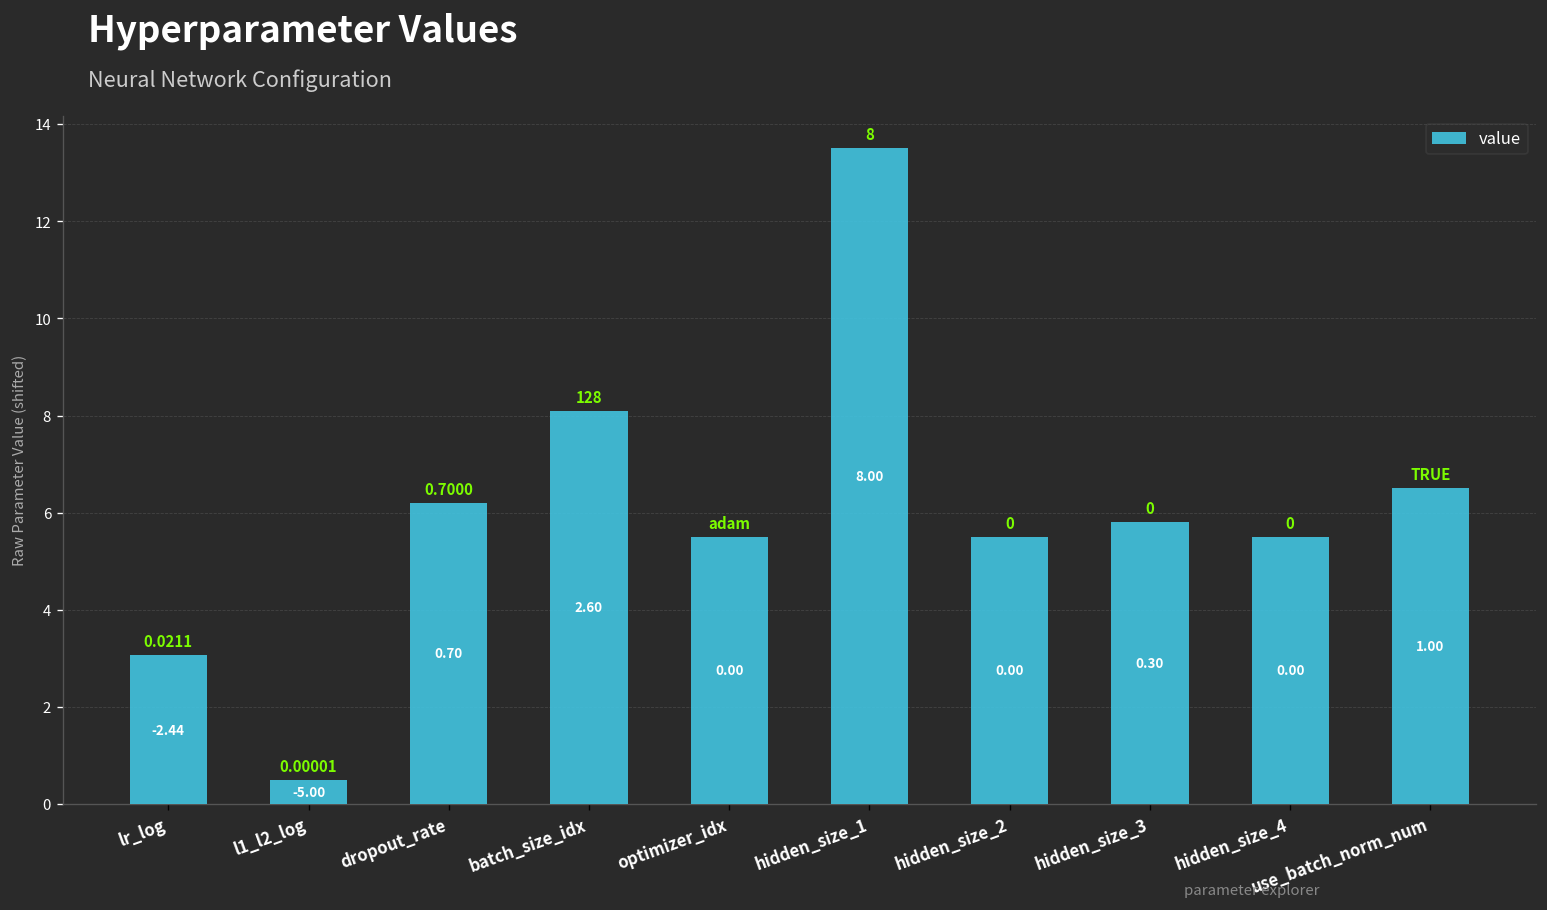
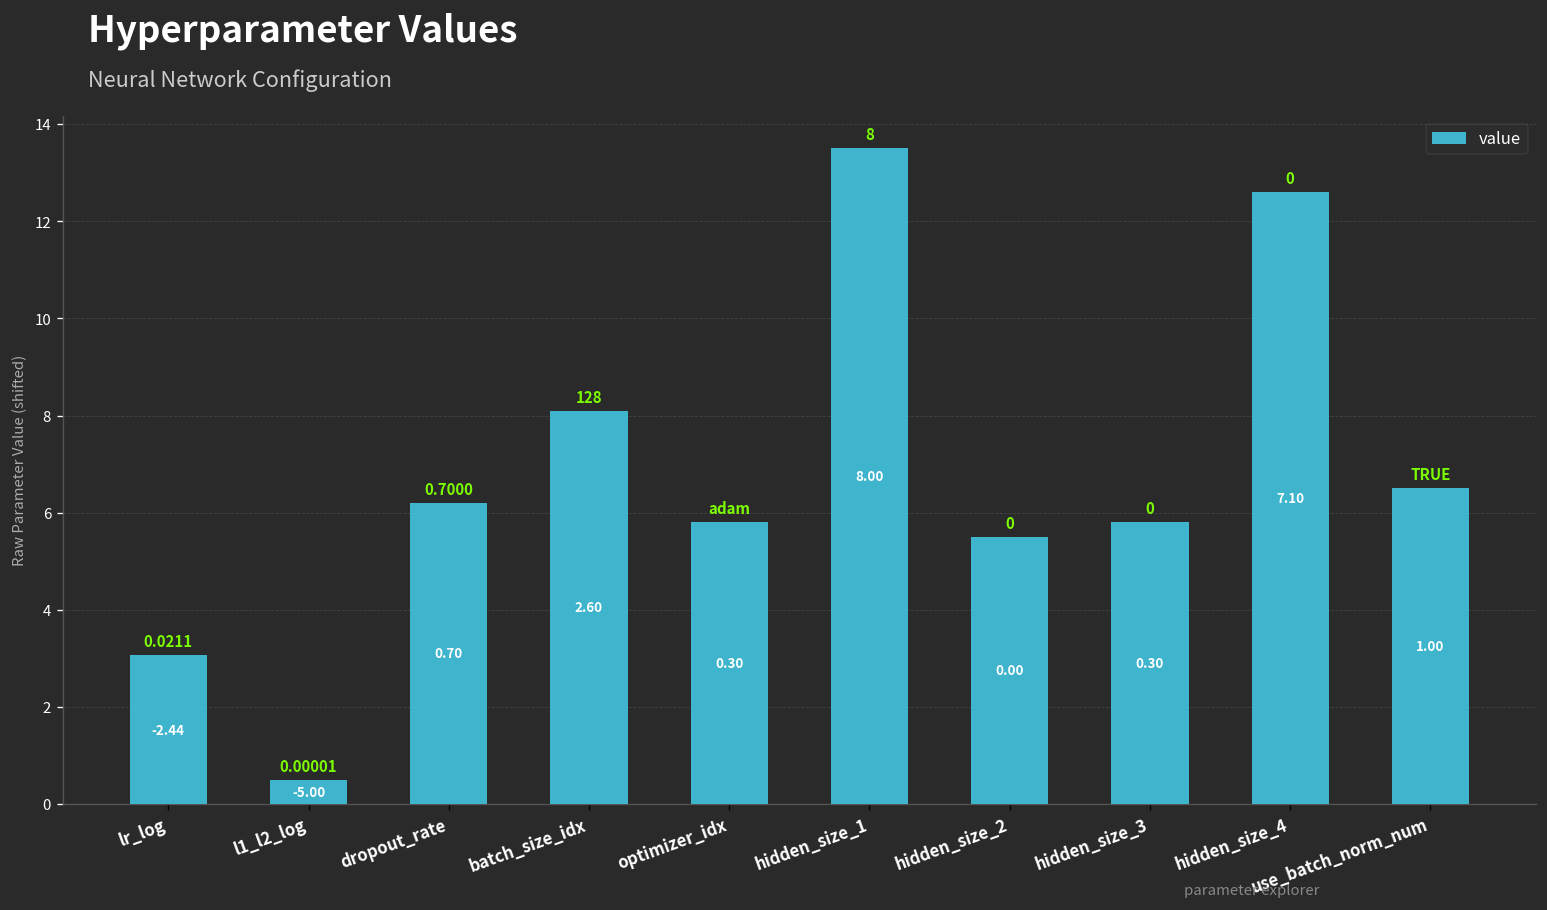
  {
-   "optimizer_idx": 0.00,
-   "hidden_size_4": 0.00
+   "optimizer_idx": 0.30,
+   "hidden_size_4": 7.10
  }
